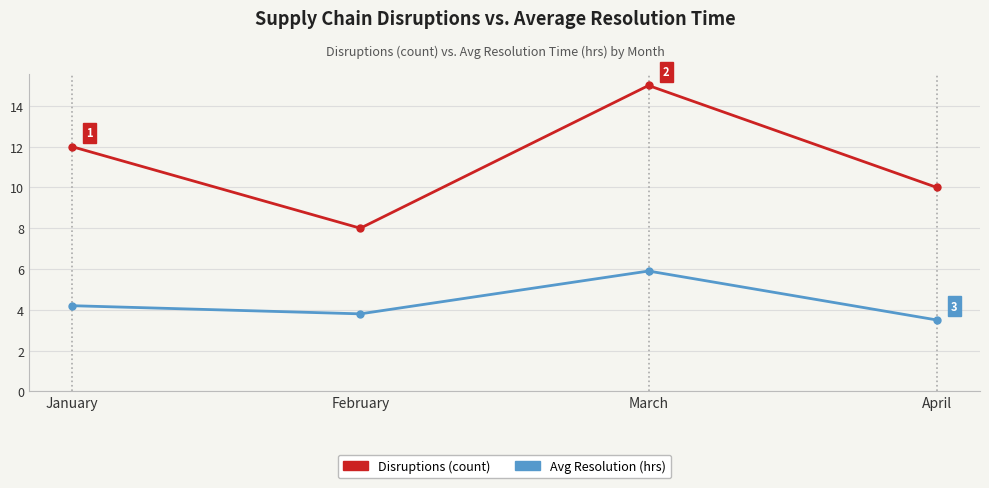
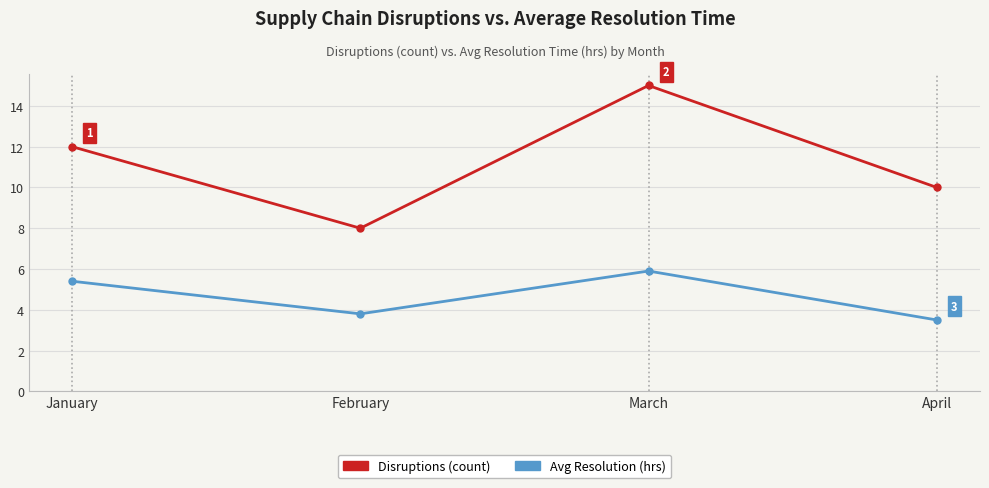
  {
    "Avg Resolution (hrs)": {
-     "January": 4.2,
+     "January": 5.4,
      "February": 3.8,
      "March": 5.9
    }
  }
